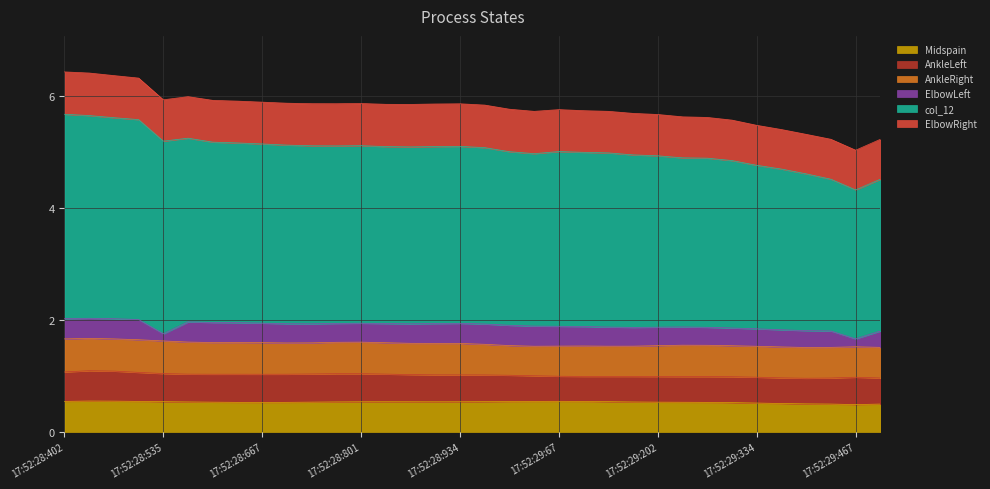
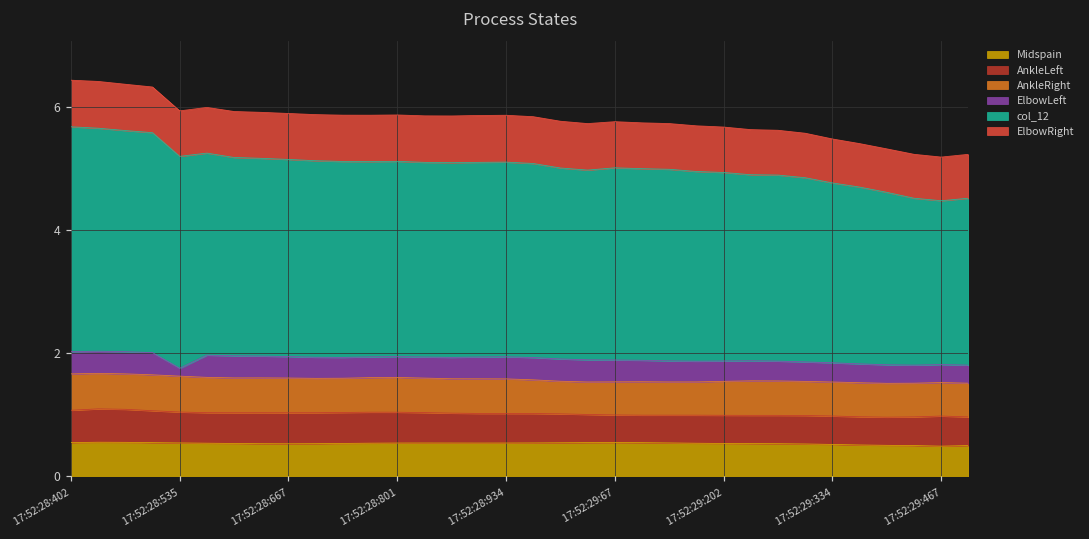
  {
    "ElbowLeft": {
      "17:52:28:402": 0.4,
      "17:52:28:535": 0.1,
      "17:52:28:667": 0.3,
      "17:52:28:801": 0.3,
      "17:52:28:934": 0.4,
      "17:52:29:67": 0.4,
      "17:52:29:202": 0.3,
      "17:52:29:334": 0.3,
-     "17:52:29:467": 0.1
+     "17:52:29:467": 0.3
    },
    "col_12": {
      "17:52:28:402": 3.7,
      "17:52:28:535": 3.4,
      "17:52:28:667": 3.2,
      "17:52:28:801": 3.2,
      "17:52:28:934": 3.2,
      "17:52:29:67": 3.1,
      "17:52:29:202": 3.1,
      "17:52:29:334": 2.9,
      "17:52:29:467": 2.7
    }
  }
